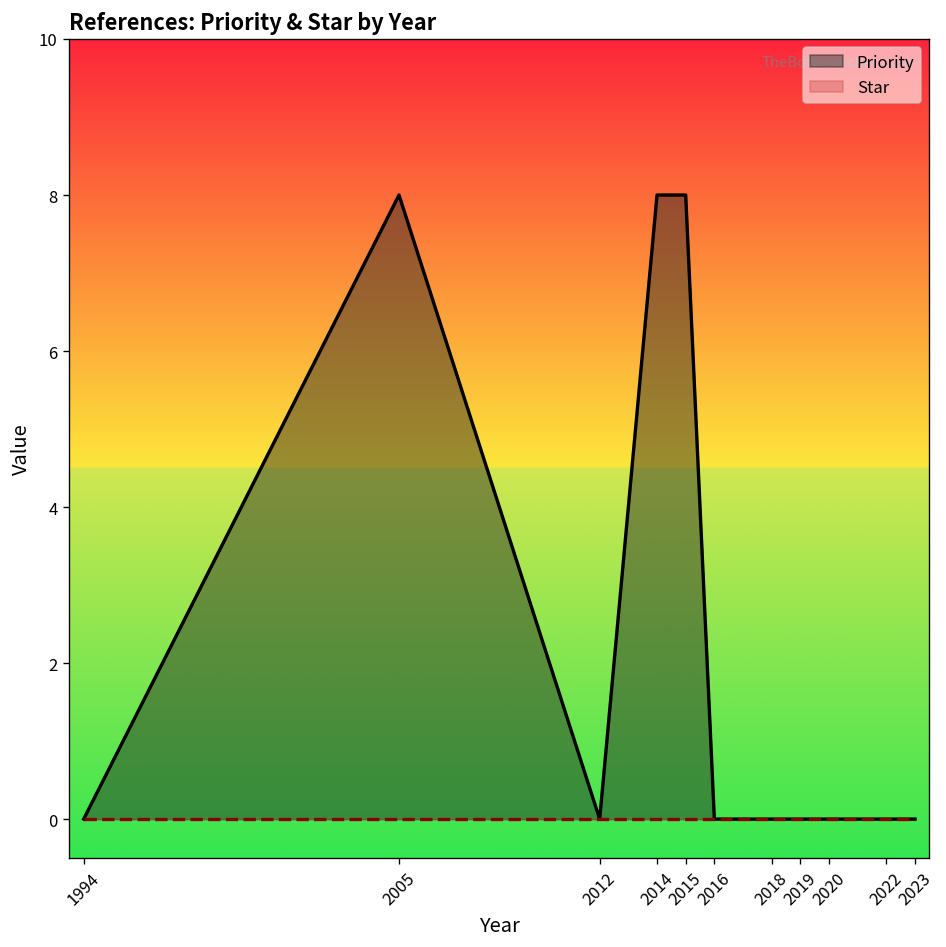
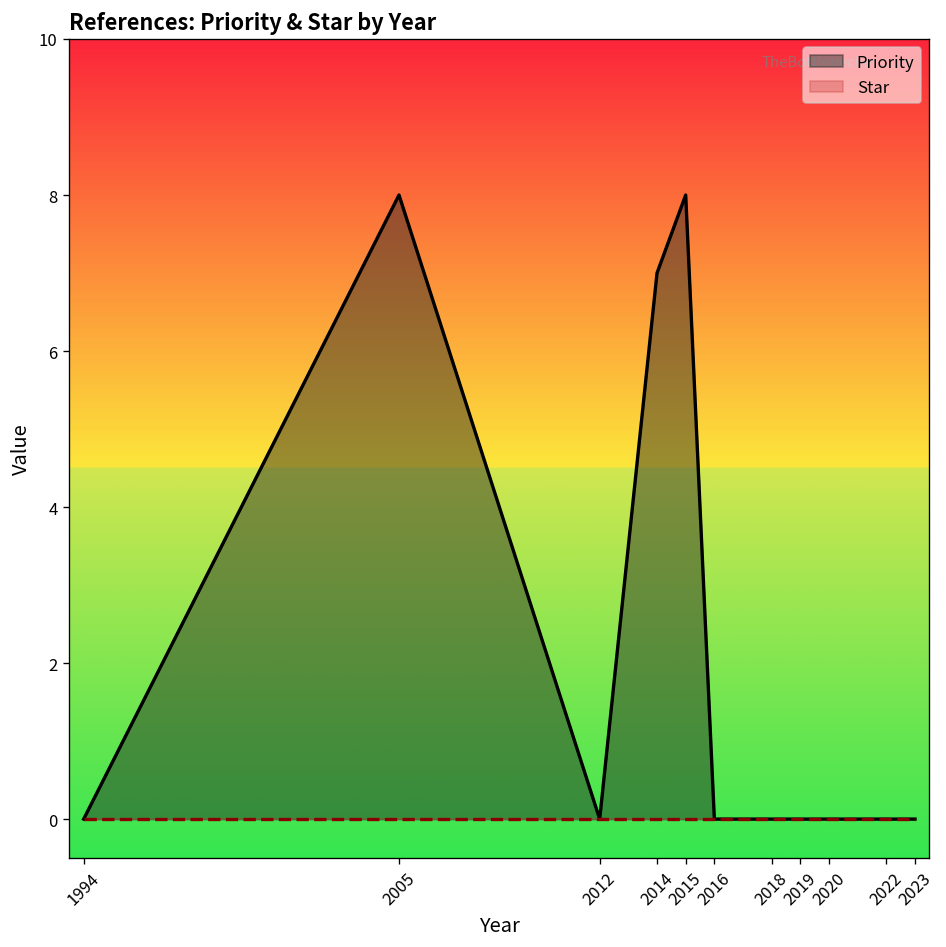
  {
    "Priority": {
      "2005": 8,
-     "2014": 8,
+     "2014": 7,
      "2015": 8
    },
    "Star": {
      "2005": 0,
      "2014": 0,
      "2015": 0
    }
  }
